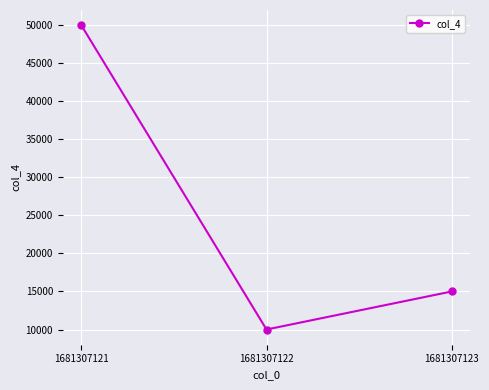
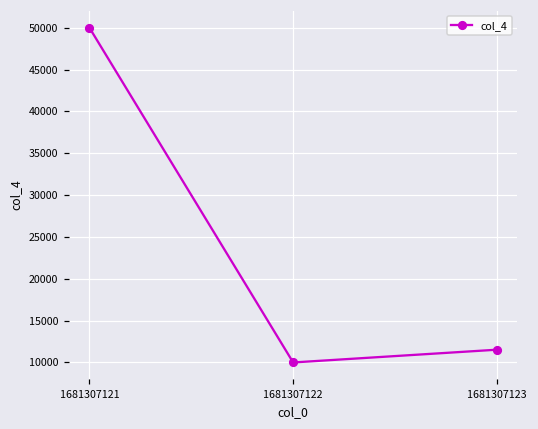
  {
    "1681307121": 50000,
    "1681307122": 10000,
-   "1681307123": 15000
+   "1681307123": 12000
  }
